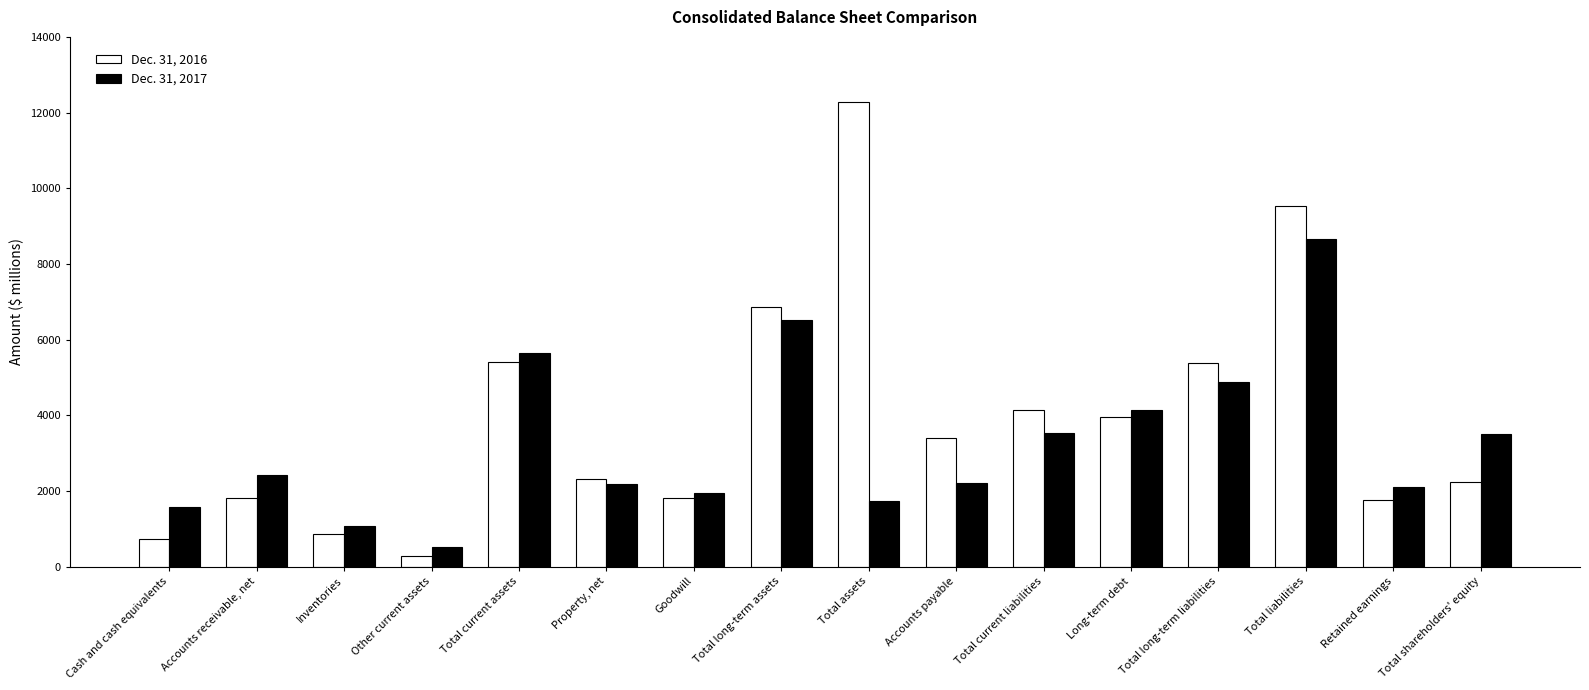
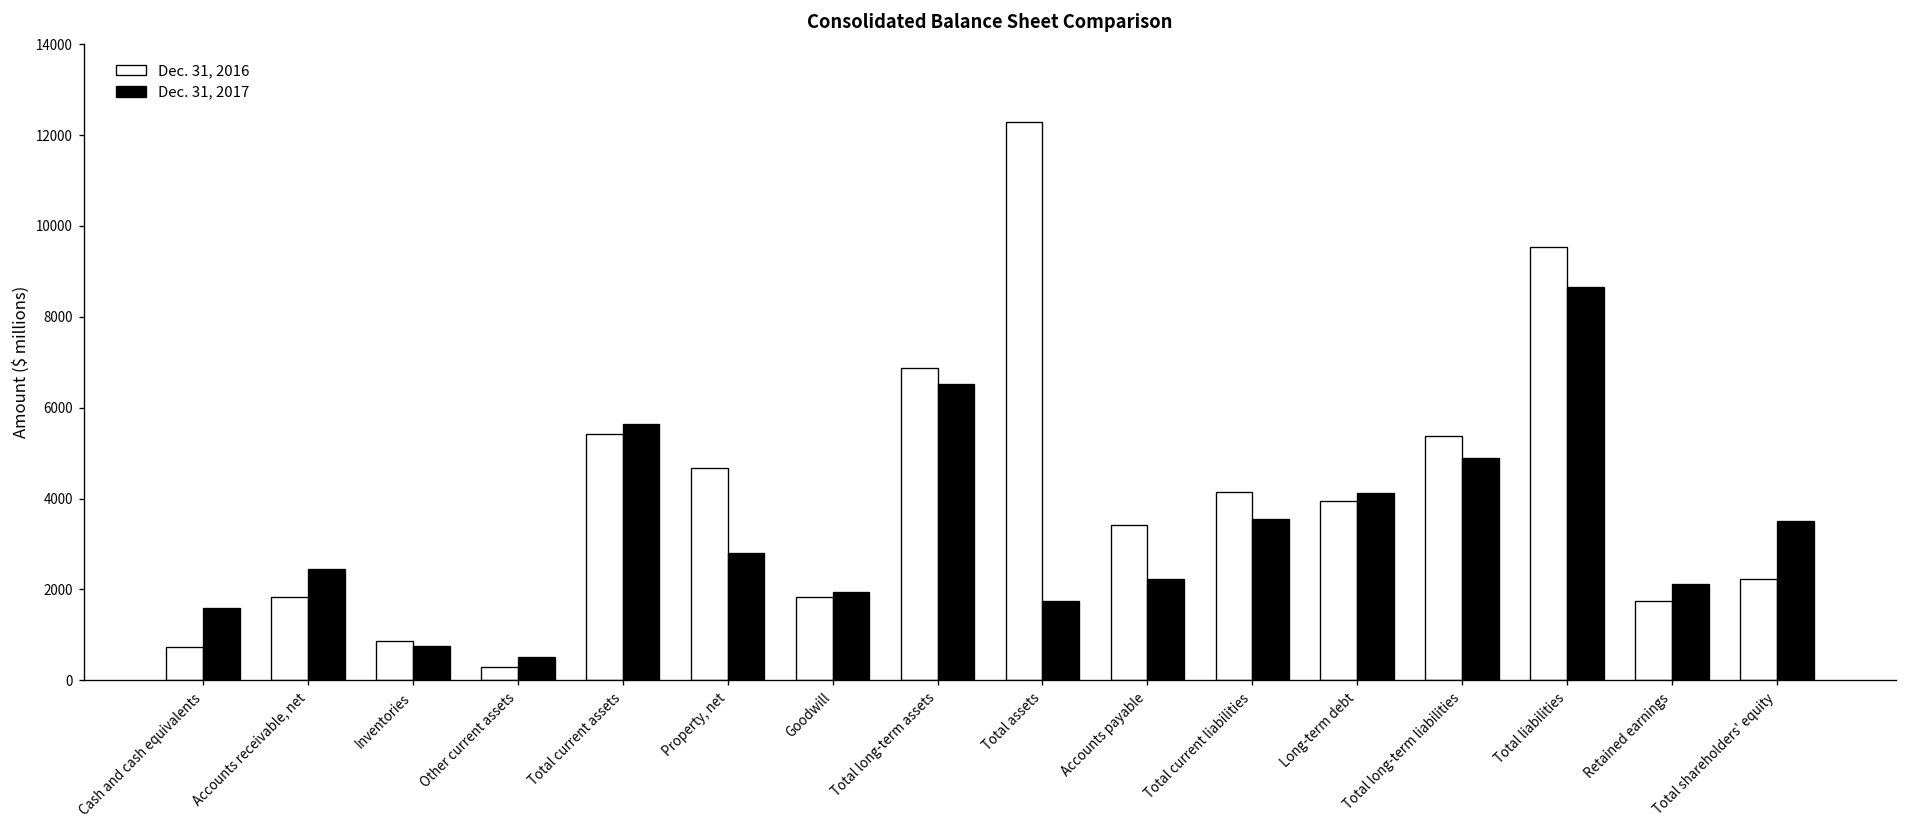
  {
    "Dec. 31, 2016": {
      "Cash and cash equivalents": 700,
      "Accounts receivable, net": 1800,
      "Inventories": 900,
      "Other current assets": 300,
      "Total current assets": 5400,
-     "Property, net": 2300,
+     "Property, net": 4700,
      "Goodwill": 1800,
      "Total long-term assets": 6900,
      "Total assets": 12300,
      "Accounts payable": 3400,
      "Total current liabilities": 4100,
      "Long-term debt": 4000,
      "Total long-term liabilities": 5400,
      "Total liabilities": 9500,
      "Retained earnings": 1800,
      "Total shareholders' equity": 2200
    },
    "Dec. 31, 2017": {
      "Cash and cash equivalents": 1600,
      "Accounts receivable, net": 2400,
-     "Inventories": 1100,
+     "Inventories": 800,
      "Other current assets": 500,
      "Total current assets": 5600,
-     "Property, net": 2200,
+     "Property, net": 2800,
      "Goodwill": 1900,
      "Total long-term assets": 6500,
      "Total assets": 1700,
      "Accounts payable": 2200,
      "Total current liabilities": 3500,
      "Long-term debt": 4100,
      "Total long-term liabilities": 4900,
      "Total liabilities": 8700,
      "Retained earnings": 2100,
      "Total shareholders' equity": 3500
    }
  }
